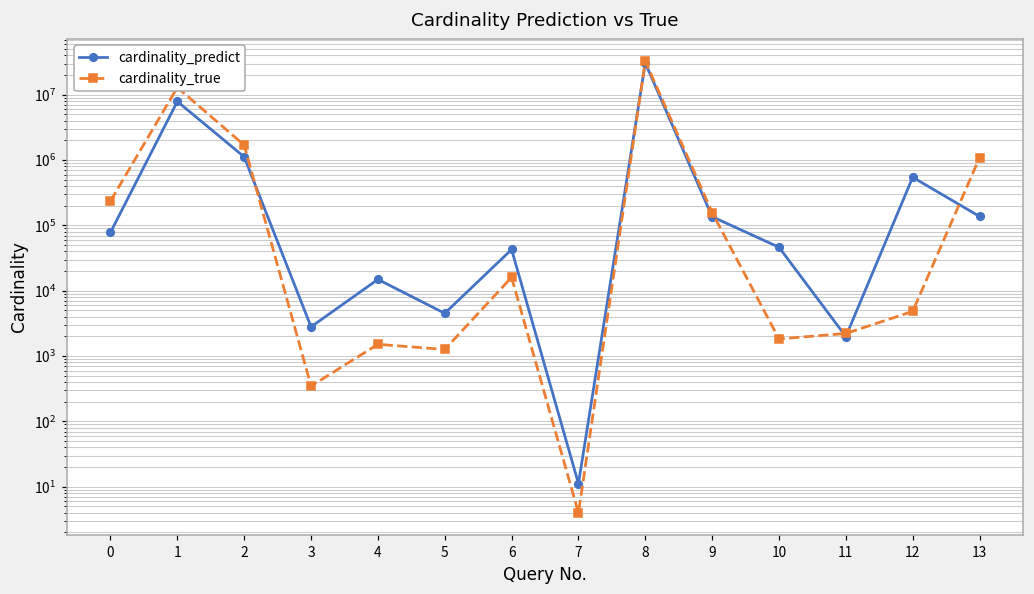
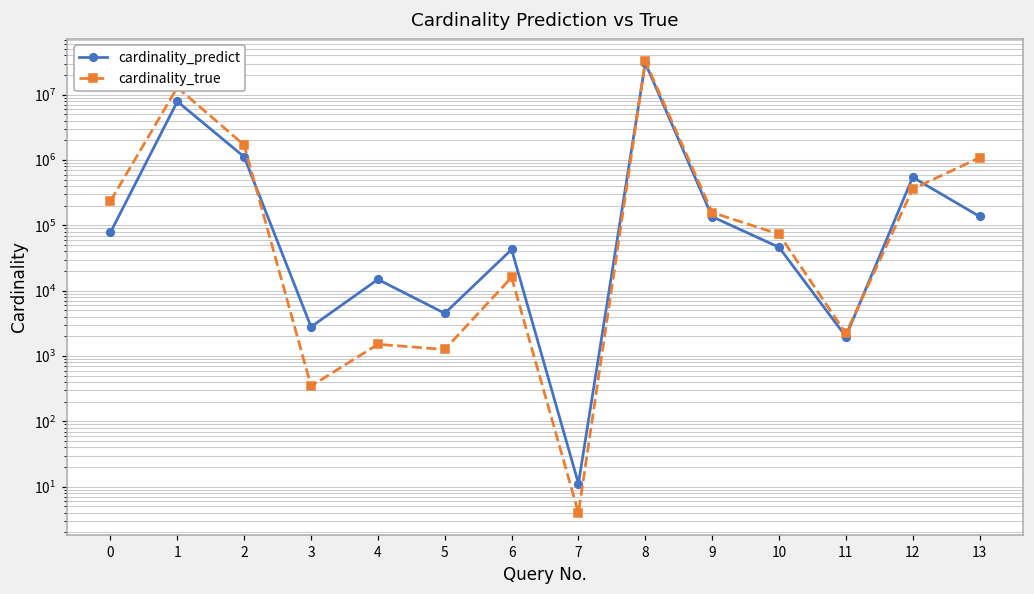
  {
    "cardinality_predict": {
      "0": 80000,
      "1": 8000000,
      "2": 1100000,
      "3": 3000,
      "4": 15000,
      "5": 5000,
      "6": 40000,
      "7": 11,
      "9": 140000,
      "10": 50000,
      "11": 2000,
      "12": 500000,
      "13": 140000
    },
    "cardinality_true": {
      "0": 240000,
      "2": 1700000,
      "3": 300,
      "4": 1500,
      "5": 1300,
      "6": 16000,
      "7": 4,
      "9": 160000,
-     "10": 1800,
+     "10": 70000,
      "11": 2200,
-     "12": 5000,
+     "12": 400000,
      "13": 1100000
    }
  }
